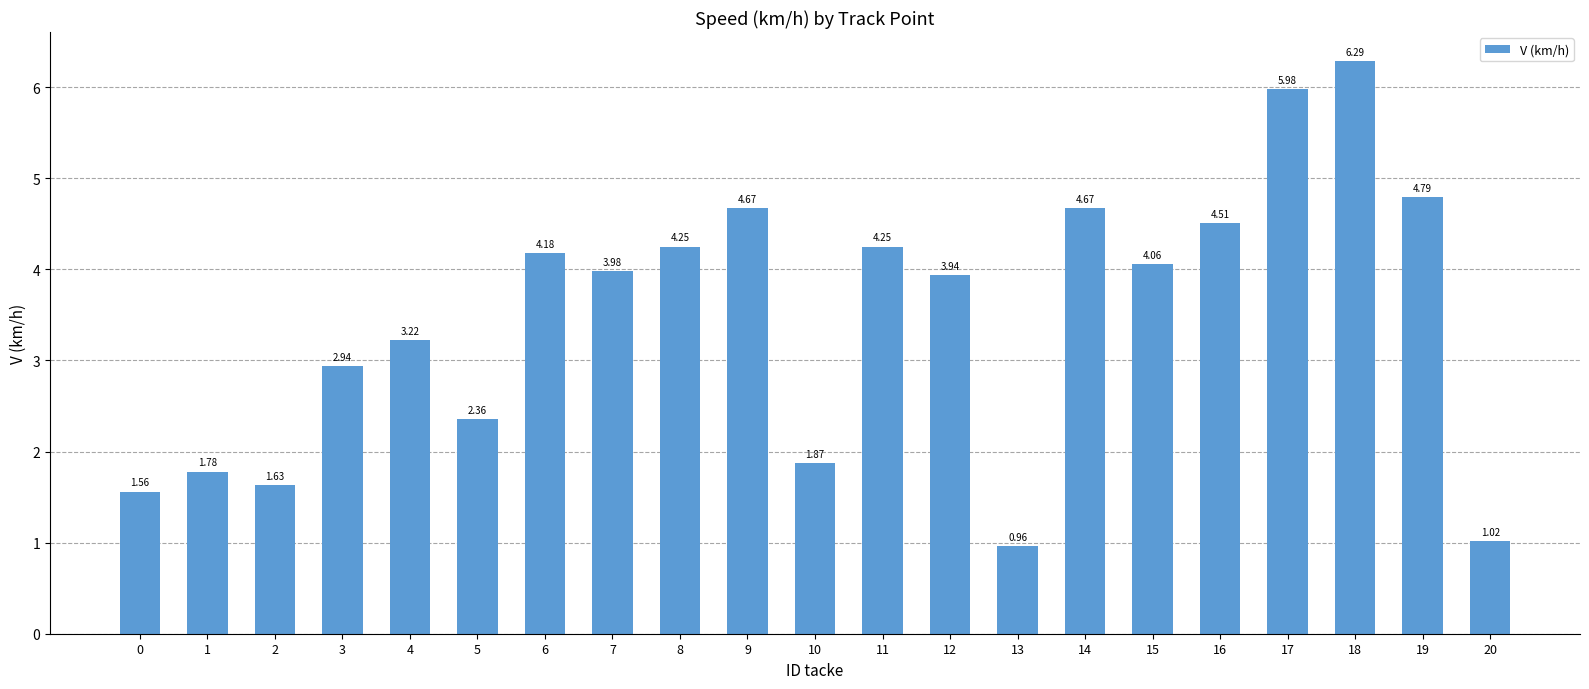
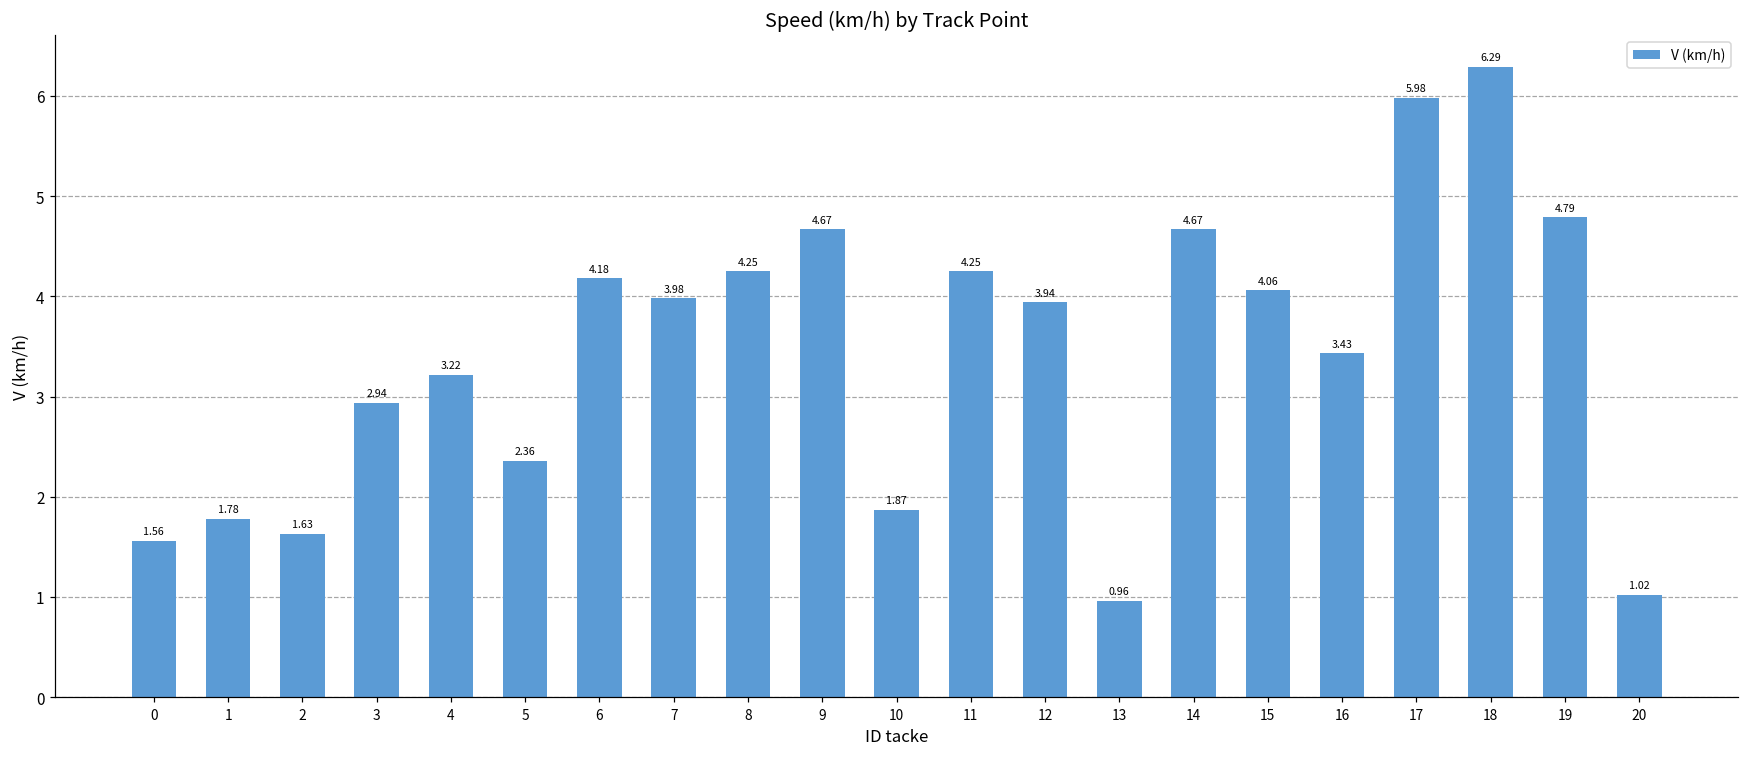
  {
    "0": 1.56,
    "1": 1.78,
    "2": 1.63,
    "3": 2.94,
    "4": 3.22,
    "5": 2.36,
    "6": 4.18,
    "7": 3.98,
    "8": 4.25,
    "9": 4.67,
    "10": 1.87,
    "11": 4.25,
    "12": 3.94,
    "13": 0.96,
    "14": 4.67,
    "15": 4.06,
-   "16": 4.51,
+   "16": 3.43,
    "17": 5.98,
    "18": 6.29,
    "19": 4.79,
    "20": 1.02
  }
